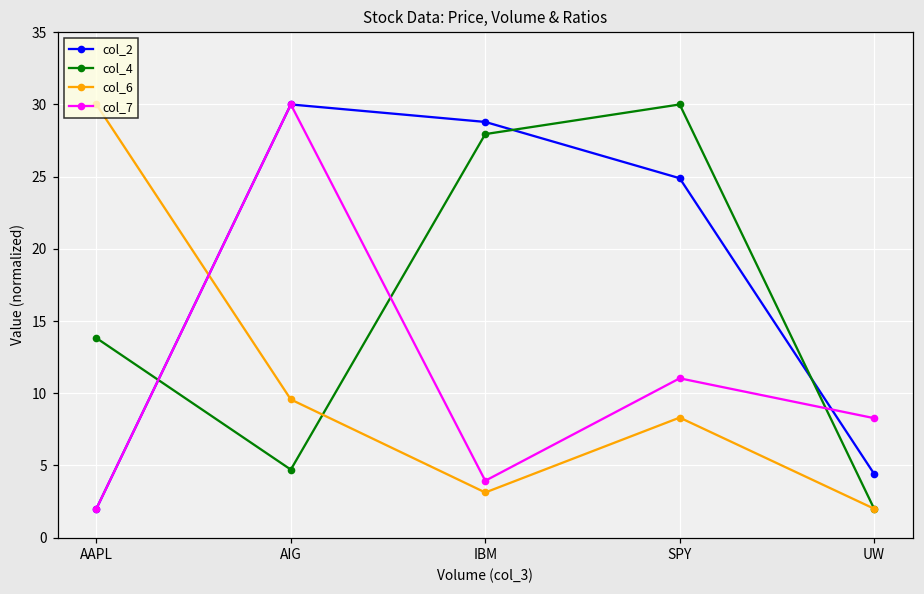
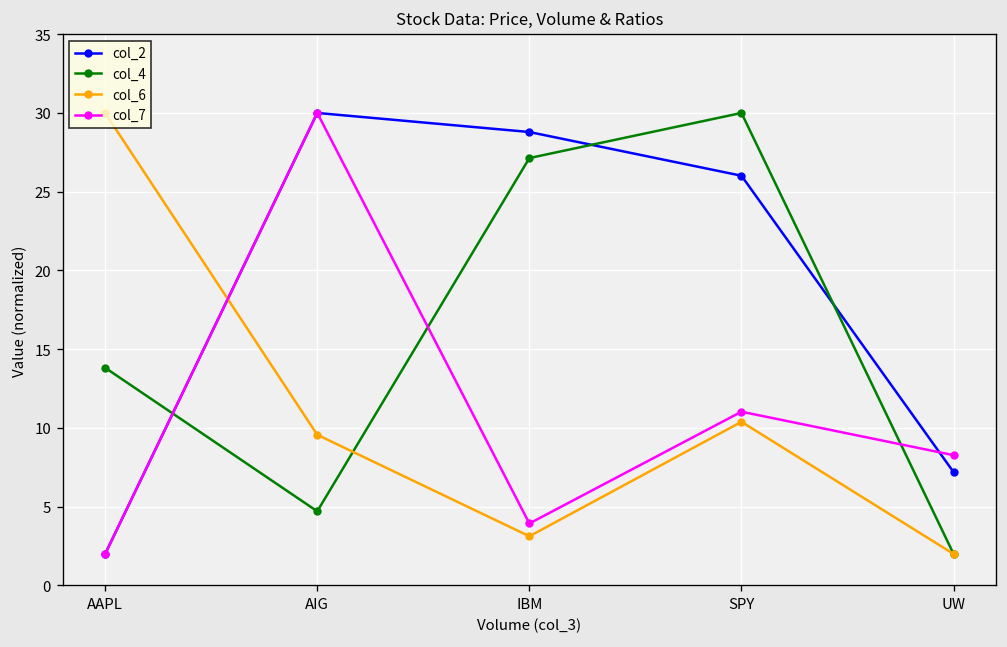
  {
    "col_2": {
      "IBM": 28.8,
-     "SPY": 24.9,
-     "UW": 4.4
+     "SPY": 26.0,
+     "UW": 7.2
    },
    "col_4": {
      "AAPL": 13.8,
      "AIG": 4.7,
-     "IBM": 27.9,
+     "IBM": 27.1,
      "SPY": 30.0
    },
    "col_6": {
      "AIG": 9.6,
      "IBM": 3.1,
-     "SPY": 8.3
+     "SPY": 10.4
    },
    "col_7": {
      "IBM": 3.9,
      "SPY": 11.0,
      "UW": 8.3
    }
  }
